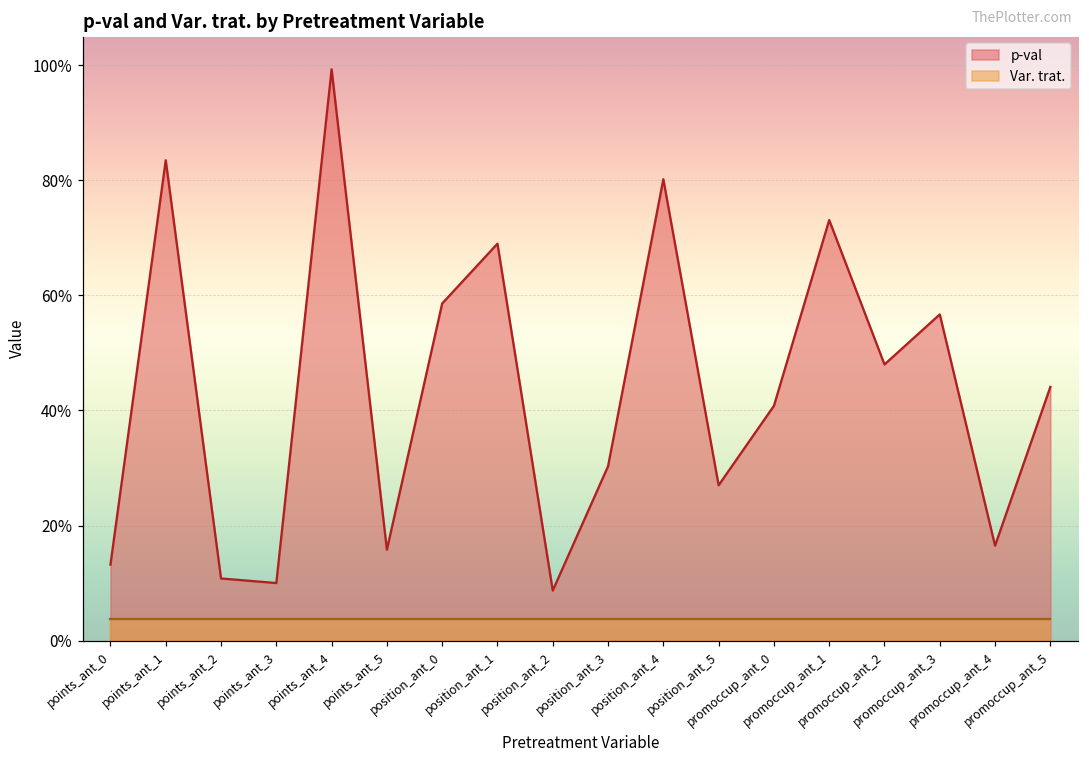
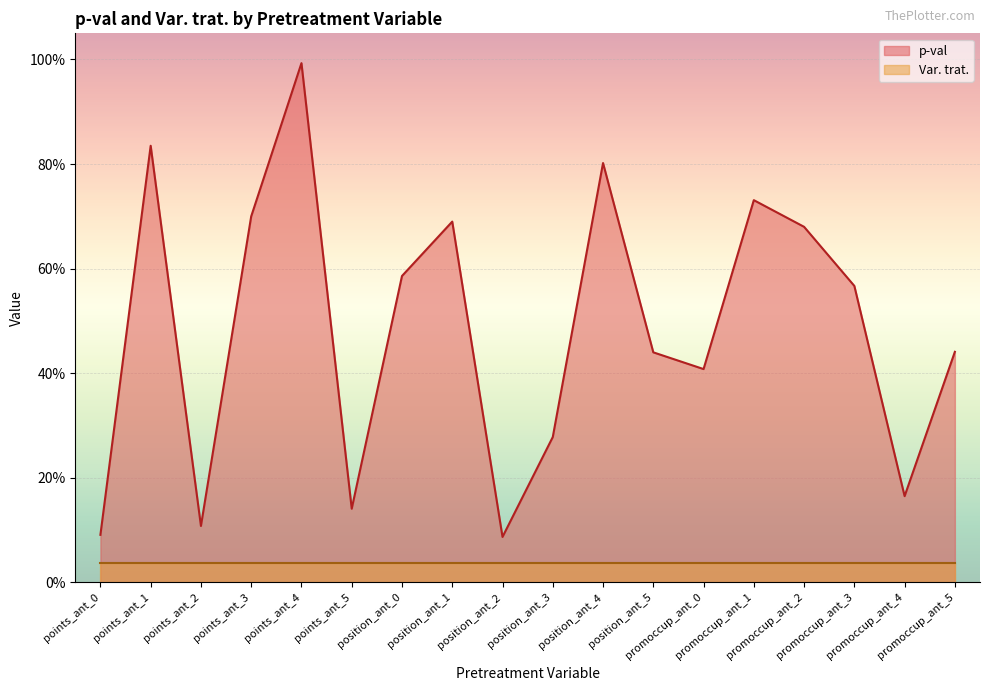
  {
    "p-val": {
-     "points_ant_0": "13%",
+     "points_ant_0": "9%",
      "points_ant_1": "84%",
      "points_ant_2": "11%",
-     "points_ant_3": "10%",
+     "points_ant_3": "70%",
      "points_ant_4": "99%",
-     "points_ant_5": "16%",
+     "points_ant_5": "14%",
      "position_ant_0": "59%",
      "position_ant_1": "69%",
      "position_ant_2": "9%",
-     "position_ant_3": "30%",
+     "position_ant_3": "28%",
      "position_ant_4": "80%",
-     "position_ant_5": "27%",
+     "position_ant_5": "44%",
      "promoccup_ant_0": "41%",
      "promoccup_ant_1": "73%",
-     "promoccup_ant_2": "48%",
+     "promoccup_ant_2": "68%",
      "promoccup_ant_3": "57%",
      "promoccup_ant_4": "17%",
      "promoccup_ant_5": "44%"
    },
    "Var. trat.": {
      "points_ant_0": "4%",
      "points_ant_1": "4%",
      "points_ant_2": "4%",
      "points_ant_3": "4%",
      "points_ant_4": "4%",
      "points_ant_5": "4%",
      "position_ant_0": "4%",
      "position_ant_1": "4%",
      "position_ant_2": "4%",
      "position_ant_3": "4%",
      "position_ant_4": "4%",
      "position_ant_5": "4%",
      "promoccup_ant_0": "4%",
      "promoccup_ant_1": "4%",
      "promoccup_ant_2": "4%",
      "promoccup_ant_3": "4%",
      "promoccup_ant_4": "4%",
      "promoccup_ant_5": "4%"
    }
  }
